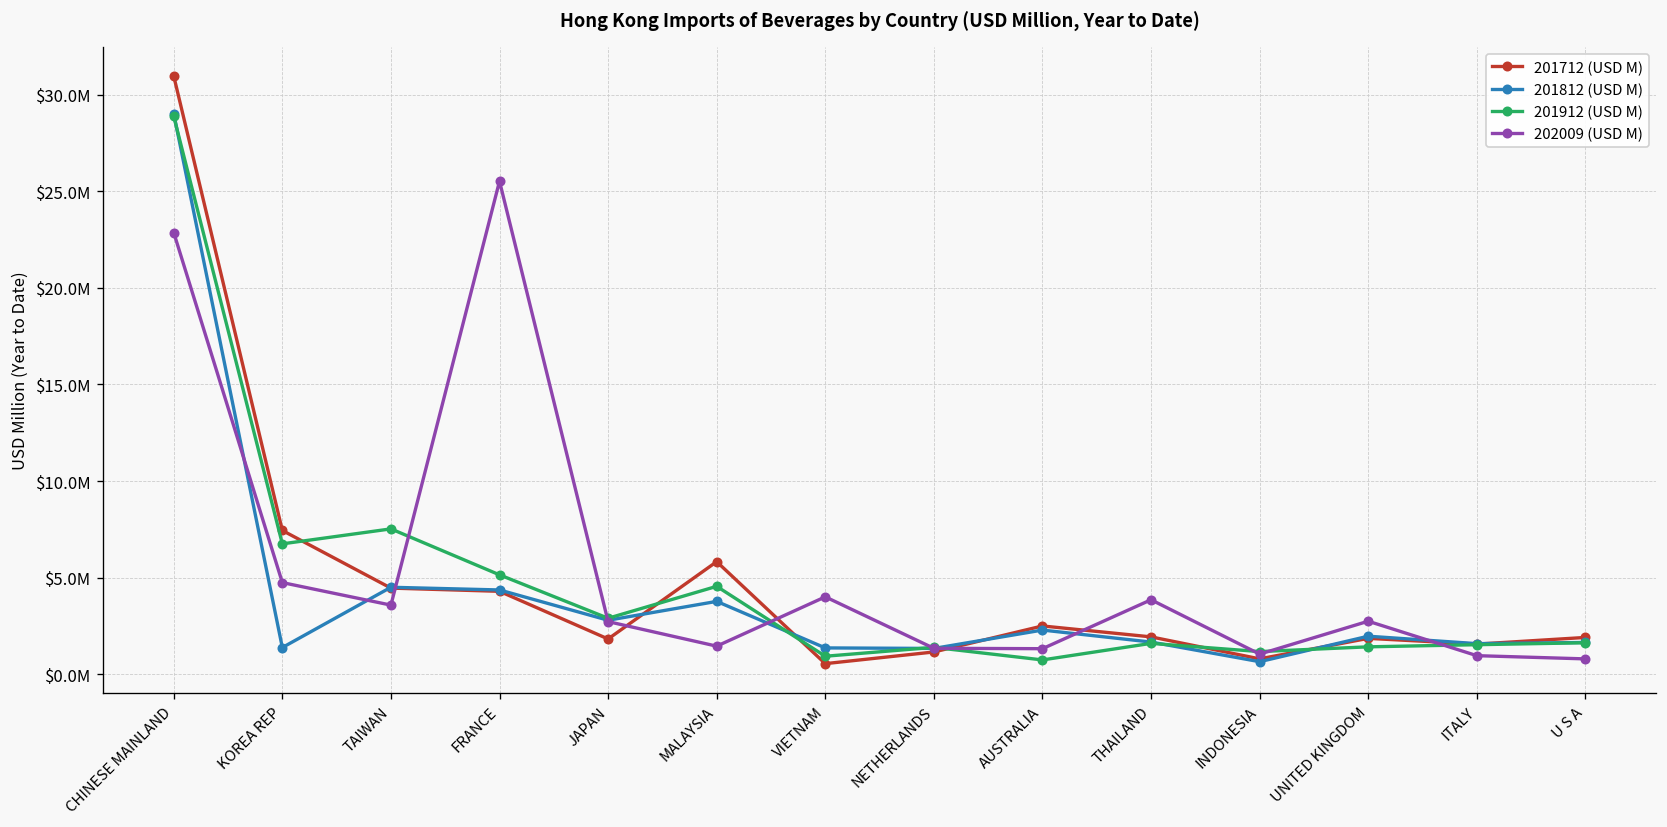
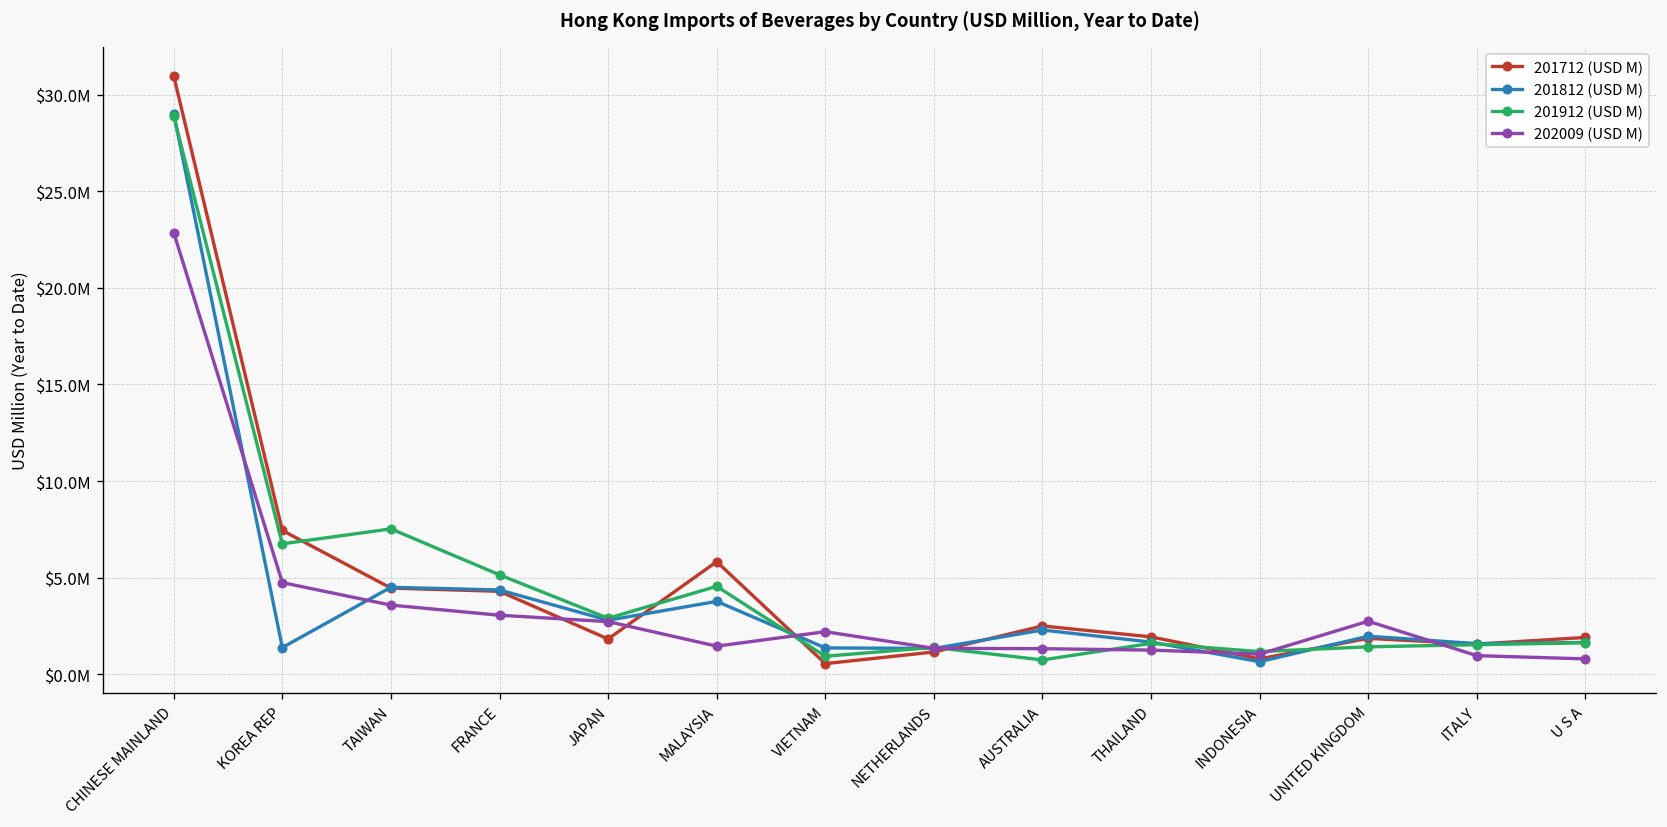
  {
    "201712 (USD M)": {
      "CHINESE MAINLAND": "$31000000",
      "KOREA REP": "$7400000",
      "JAPAN": "$1800000",
      "MALAYSIA": "$5800000",
      "VIETNAM": "$600000",
      "NETHERLANDS": "$1200000",
      "AUSTRALIA": "$2500000",
      "THAILAND": "$1900000",
      "U S A": "$1900000"
    },
    "201812 (USD M)": {
      "KOREA REP": "$1400000",
      "MALAYSIA": "$3800000",
      "VIETNAM": "$1400000",
      "AUSTRALIA": "$2300000"
    },
    "201912 (USD M)": {
      "KOREA REP": "$6800000",
      "TAIWAN": "$7500000",
      "FRANCE": "$5100000",
      "MALAYSIA": "$4600000",
      "VIETNAM": "$900000",
      "AUSTRALIA": "$700000",
      "UNITED KINGDOM": "$1400000"
    },
    "202009 (USD M)": {
      "CHINESE MAINLAND": "$22900000",
      "KOREA REP": "$4700000",
      "TAIWAN": "$3600000",
-     "FRANCE": "$25500000",
+     "FRANCE": "$3100000",
      "MALAYSIA": "$1500000",
-     "VIETNAM": "$4000000",
+     "VIETNAM": "$2200000",
      "AUSTRALIA": "$1300000",
-     "THAILAND": "$3900000",
+     "THAILAND": "$1300000",
      "UNITED KINGDOM": "$2700000",
      "ITALY": "$1000000",
      "U S A": "$800000"
    }
  }
